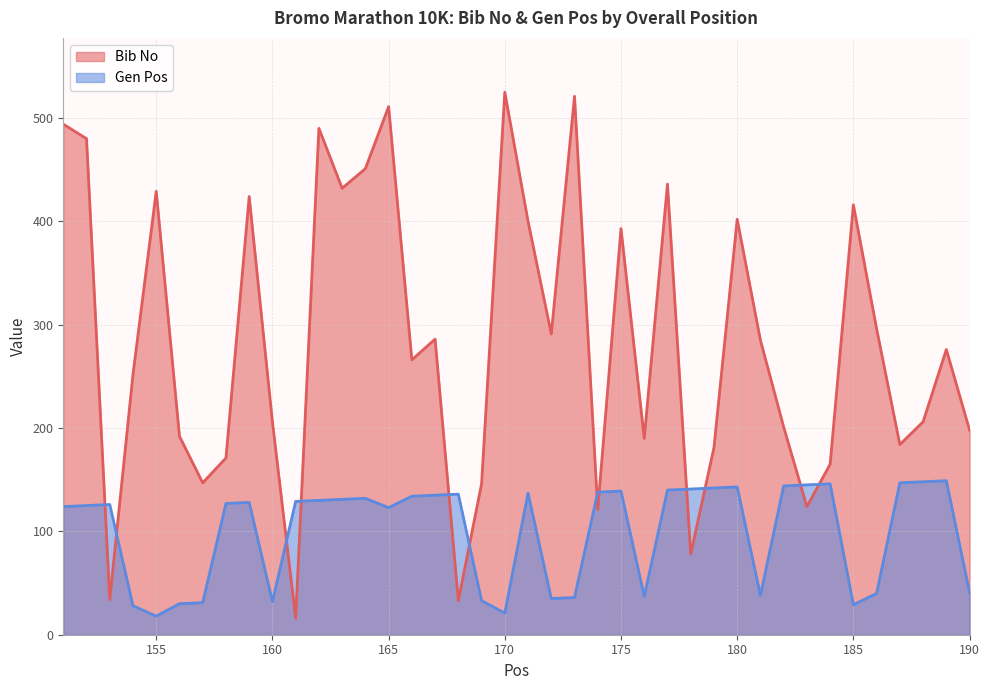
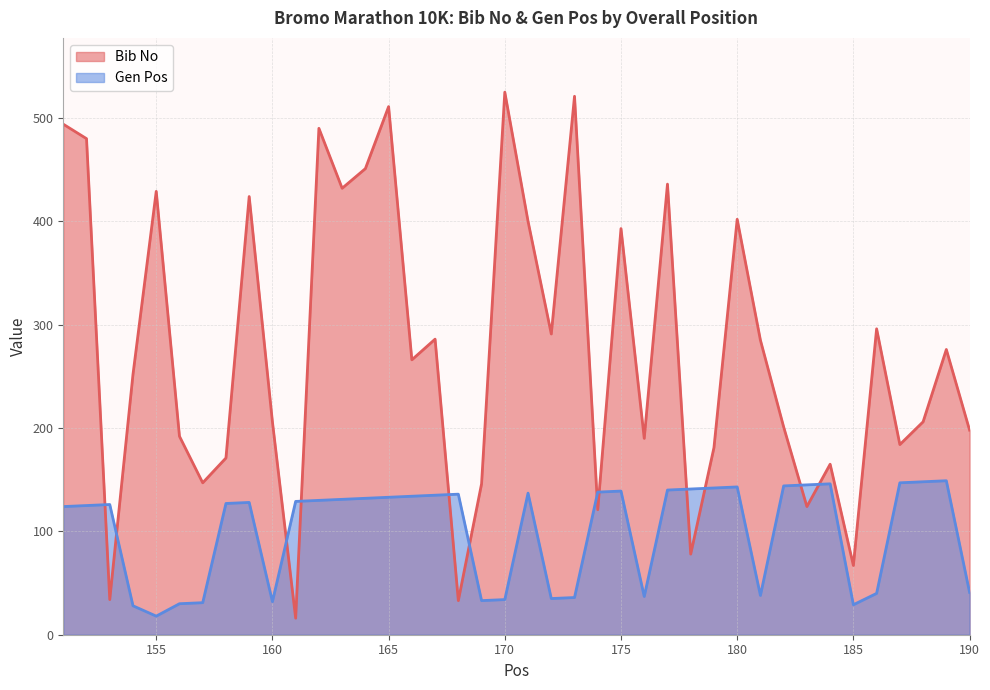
  {
    "Bib No": {
      "155": 429,
      "160": 206,
      "165": 511,
      "170": 525,
      "175": 393,
      "180": 402,
-     "185": 416,
+     "185": 67,
      "190": 198
    },
    "Gen Pos": {
      "155": 18,
      "160": 32,
-     "165": 123,
-     "170": 21,
+     "165": 133,
+     "170": 34,
      "175": 139,
      "180": 143,
      "185": 29,
      "190": 41
    }
  }
